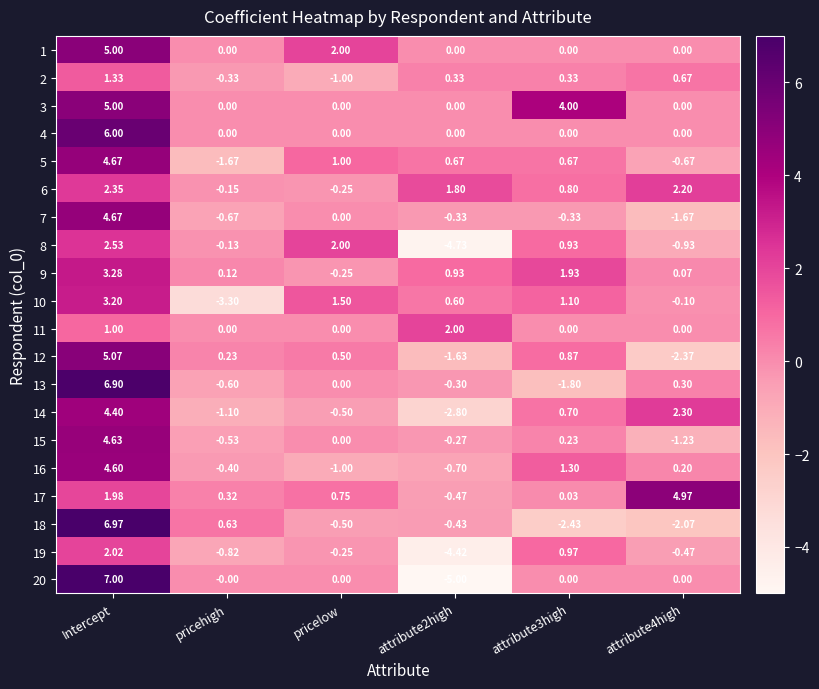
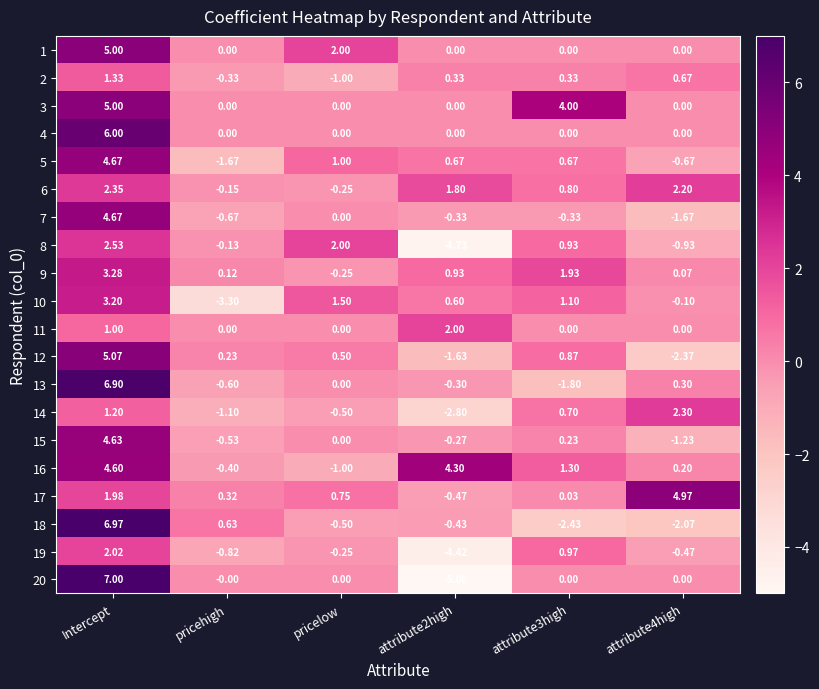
  {
    "1": {
      "Intercept": 5.00,
      "pricehigh": 0.00,
      "pricelow": 2.00,
      "attribute2high": 0.00,
      "attribute3high": 0.00,
      "attribute4high": 0.00
    },
    "2": {
      "Intercept": 1.33,
      "pricehigh": -0.33,
      "pricelow": -1.00,
      "attribute2high": 0.33,
      "attribute3high": 0.33,
      "attribute4high": 0.67
    },
    "3": {
      "Intercept": 5.00,
      "pricehigh": 0.00,
      "pricelow": 0.00,
      "attribute2high": 0.00,
      "attribute3high": 4.00,
      "attribute4high": 0.00
    },
    "4": {
      "Intercept": 6.00,
      "pricehigh": 0.00,
      "pricelow": 0.00,
      "attribute2high": 0.00,
      "attribute3high": 0.00,
      "attribute4high": 0.00
    },
    "5": {
      "Intercept": 4.67,
      "pricehigh": -1.67,
      "pricelow": 1.00,
      "attribute2high": 0.67,
      "attribute3high": 0.67,
      "attribute4high": -0.67
    },
    "6": {
      "Intercept": 2.35,
      "pricehigh": -0.15,
      "pricelow": -0.25,
      "attribute2high": 1.80,
      "attribute3high": 0.80,
      "attribute4high": 2.20
    },
    "7": {
      "Intercept": 4.67,
      "pricehigh": -0.67,
      "pricelow": 0.00,
      "attribute2high": -0.33,
      "attribute3high": -0.33,
      "attribute4high": -1.67
    },
    "8": {
      "Intercept": 2.53,
      "pricehigh": -0.13,
      "pricelow": 2.00,
      "attribute3high": 0.93,
      "attribute4high": -0.93
    },
    "9": {
      "Intercept": 3.28,
      "pricehigh": 0.12,
      "pricelow": -0.25,
      "attribute2high": 0.93,
      "attribute3high": 1.93,
      "attribute4high": 0.07
    },
    "10": {
      "Intercept": 3.20,
      "pricelow": 1.50,
      "attribute2high": 0.60,
      "attribute3high": 1.10,
      "attribute4high": -0.10
    },
    "11": {
      "Intercept": 1.00,
      "pricehigh": 0.00,
      "pricelow": 0.00,
      "attribute2high": 2.00,
      "attribute3high": 0.00,
      "attribute4high": 0.00
    },
    "12": {
      "Intercept": 5.07,
      "pricehigh": 0.23,
      "pricelow": 0.50,
      "attribute2high": -1.63,
      "attribute3high": 0.87,
      "attribute4high": -2.37
    },
    "13": {
      "Intercept": 6.90,
      "pricehigh": -0.60,
      "pricelow": 0.00,
      "attribute2high": -0.30,
      "attribute3high": -1.80,
      "attribute4high": 0.30
    },
    "14": {
-     "Intercept": 4.40,
+     "Intercept": 1.20,
      "pricehigh": -1.10,
      "pricelow": -0.50,
      "attribute3high": 0.70,
      "attribute4high": 2.30
    },
    "15": {
      "Intercept": 4.63,
      "pricehigh": -0.53,
      "pricelow": 0.00,
      "attribute2high": -0.27,
      "attribute3high": 0.23,
      "attribute4high": -1.23
    },
    "16": {
      "Intercept": 4.60,
      "pricehigh": -0.40,
      "pricelow": -1.00,
-     "attribute2high": -0.70,
+     "attribute2high": 4.30,
      "attribute3high": 1.30,
      "attribute4high": 0.20
    },
    "17": {
      "Intercept": 1.98,
      "pricehigh": 0.32,
      "pricelow": 0.75,
      "attribute2high": -0.47,
      "attribute3high": 0.03,
      "attribute4high": 4.97
    },
    "18": {
      "Intercept": 6.97,
      "pricehigh": 0.63,
      "pricelow": -0.50,
      "attribute2high": -0.43,
      "attribute3high": -2.43,
      "attribute4high": -2.07
    },
    "19": {
      "Intercept": 2.02,
      "pricehigh": -0.82,
      "pricelow": -0.25,
      "attribute3high": 0.97,
      "attribute4high": -0.47
    },
    "20": {
      "Intercept": 7.00,
      "pricehigh": -0.00,
      "pricelow": 0.00,
      "attribute3high": 0.00,
      "attribute4high": 0.00
    }
  }
